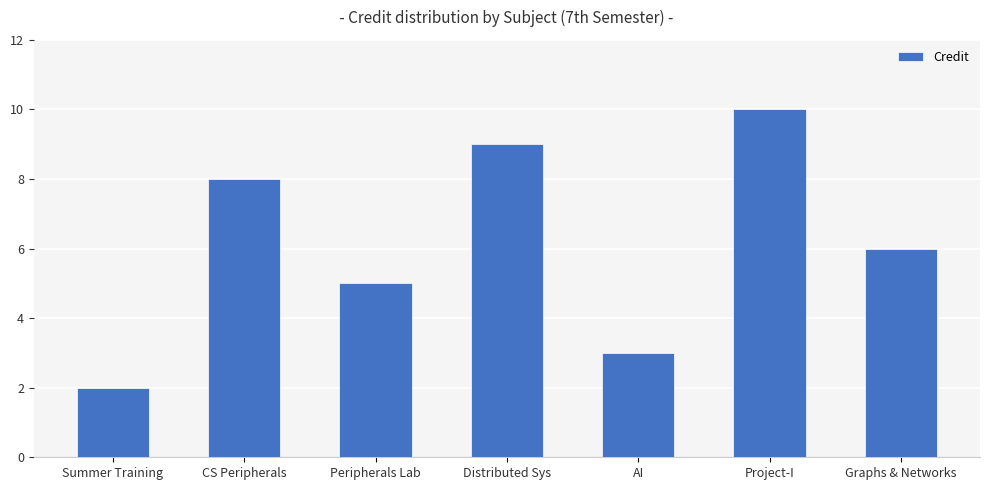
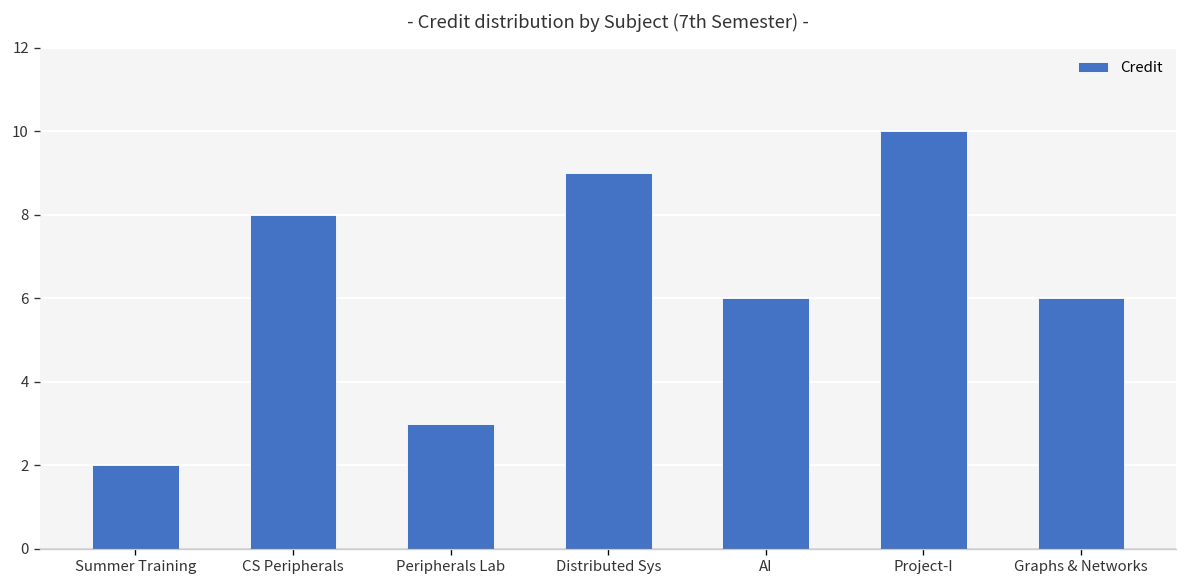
  {
    "Summer Training": 2,
    "CS Peripherals": 8,
-   "Peripherals Lab": 5,
+   "Peripherals Lab": 3,
    "Distributed Sys": 9,
-   "AI": 3,
+   "AI": 6,
    "Project-I": 10,
    "Graphs & Networks": 6
  }
